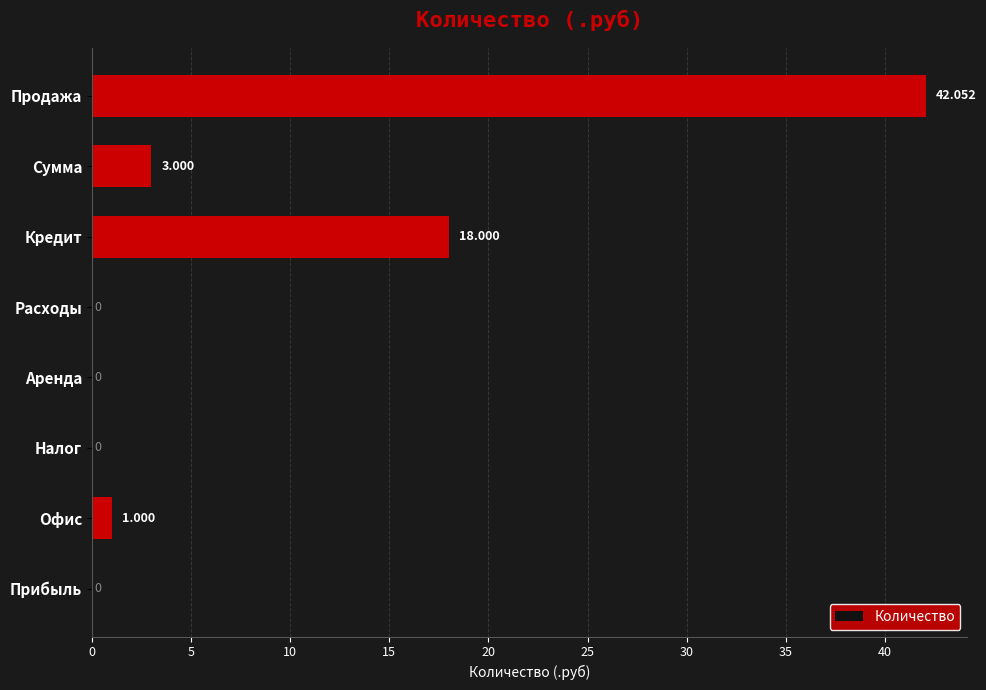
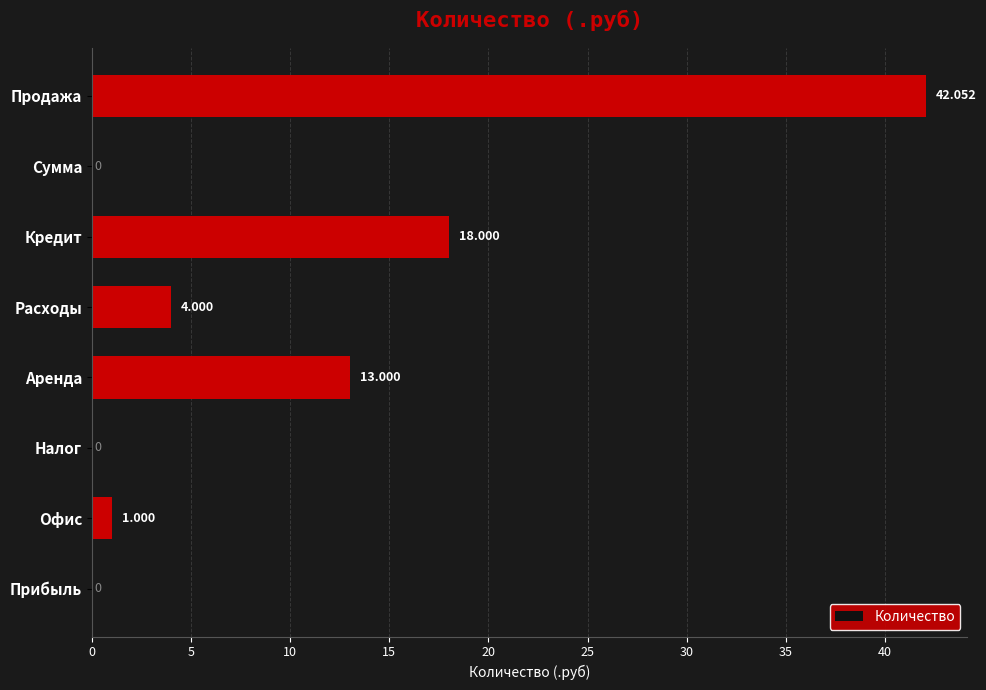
  {
    "Продажа": 42.052,
-   "Сумма": 3.000,
+   "Сумма": 0,
    "Кредит": 18.000,
-   "Расходы": 0,
-   "Аренда": 0,
+   "Расходы": 4.000,
+   "Аренда": 13.000,
    "Налог": 0,
    "Офис": 1.000,
    "Прибыль": 0
  }
